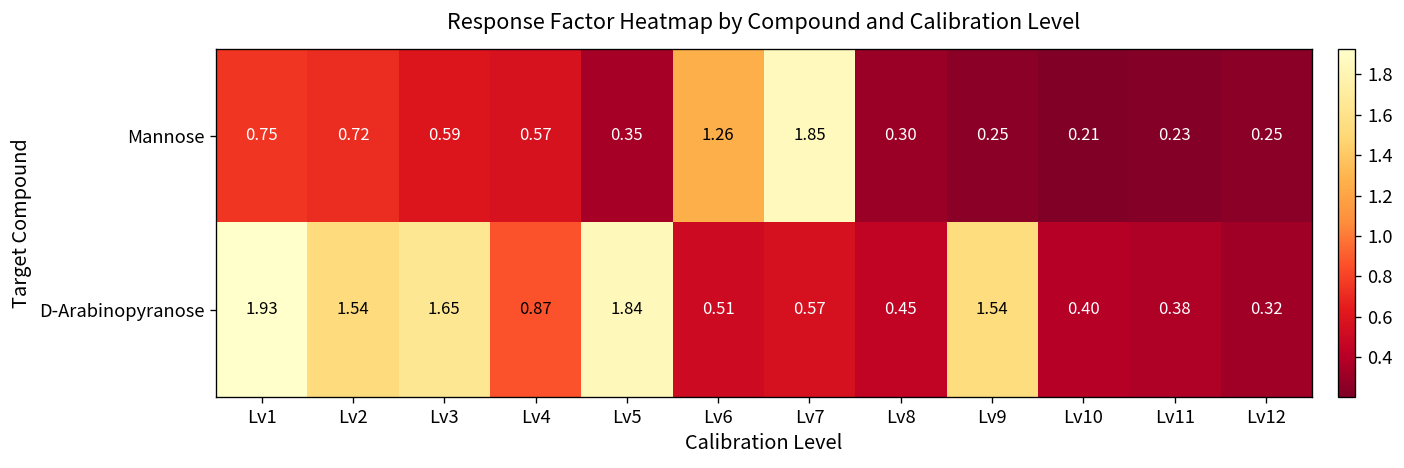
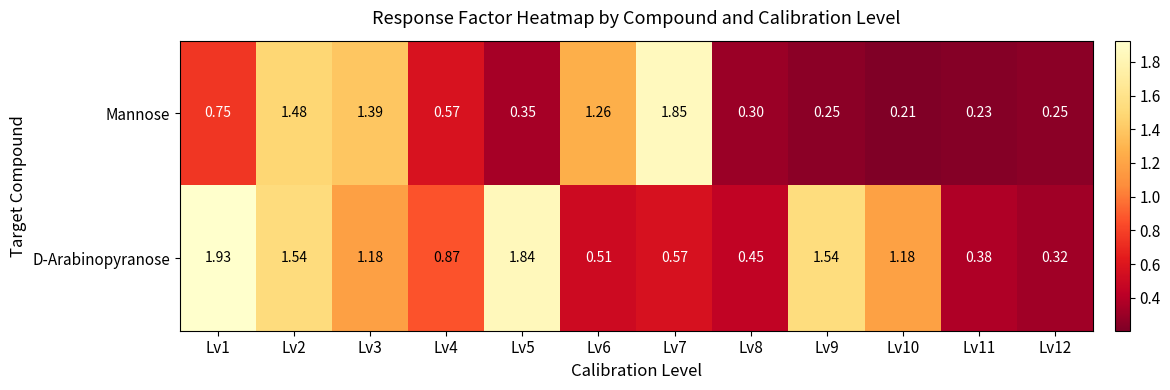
  {
    "Mannose": {
      "Lv1": 0.75,
-     "Lv2": 0.72,
-     "Lv3": 0.59,
+     "Lv2": 1.48,
+     "Lv3": 1.39,
      "Lv4": 0.57,
      "Lv5": 0.35,
      "Lv6": 1.26,
      "Lv7": 1.85,
      "Lv8": 0.30,
      "Lv9": 0.25,
      "Lv10": 0.21,
      "Lv11": 0.23,
      "Lv12": 0.25
    },
    "D-Arabinopyranose": {
      "Lv1": 1.93,
      "Lv2": 1.54,
-     "Lv3": 1.65,
+     "Lv3": 1.18,
      "Lv4": 0.87,
      "Lv5": 1.84,
      "Lv6": 0.51,
      "Lv7": 0.57,
      "Lv8": 0.45,
      "Lv9": 1.54,
-     "Lv10": 0.40,
+     "Lv10": 1.18,
      "Lv11": 0.38,
      "Lv12": 0.32
    }
  }
